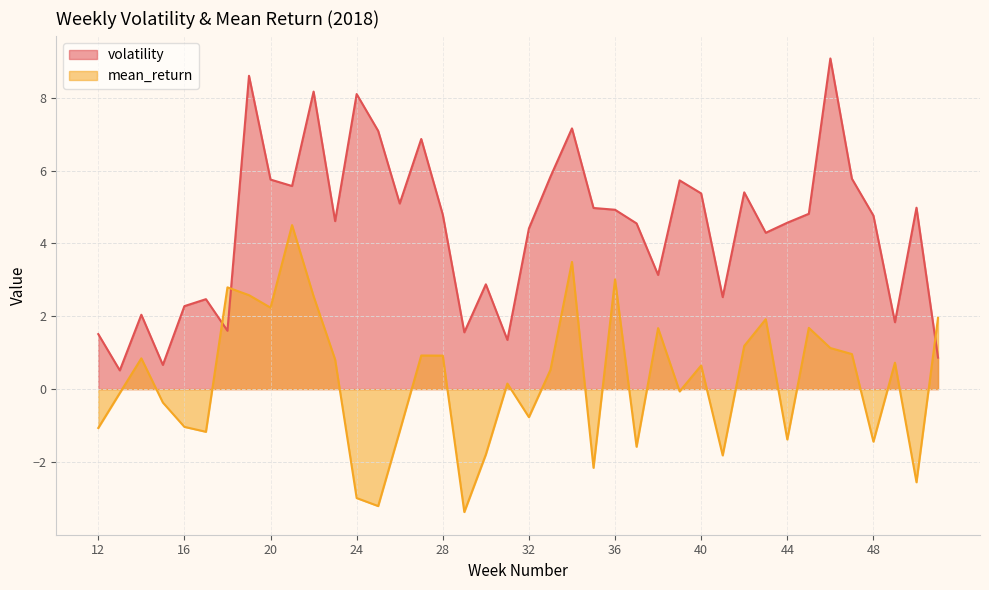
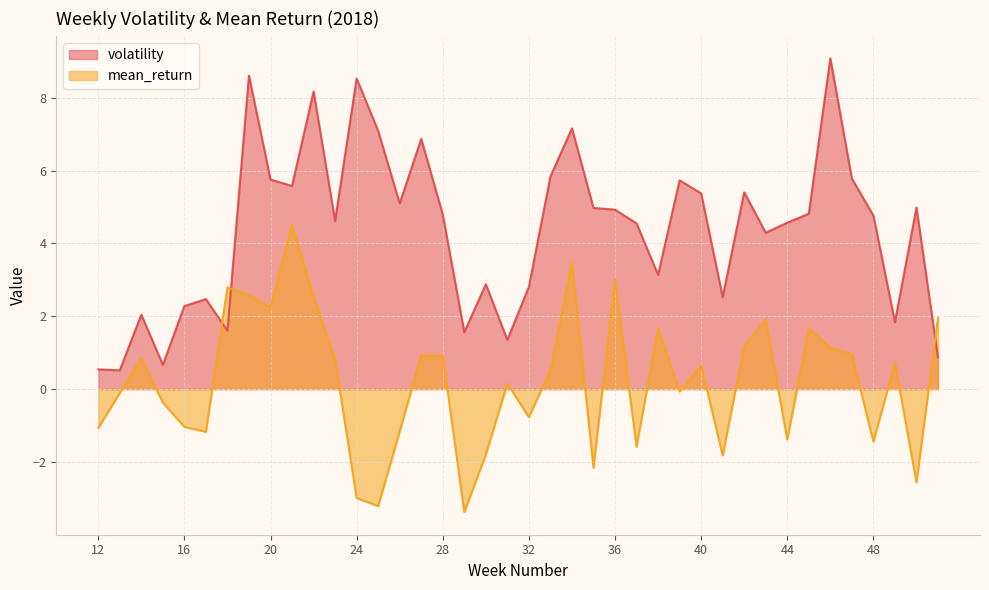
  {
    "volatility": {
-     "12": 1.5,
+     "12": 0.5,
      "16": 2.3,
      "20": 5.8,
-     "24": 8.1,
+     "24": 8.5,
      "28": 4.8,
-     "32": 4.4,
+     "32": 2.8,
      "36": 4.9,
      "40": 5.4,
      "44": 4.6,
      "48": 4.8
    }
  }
